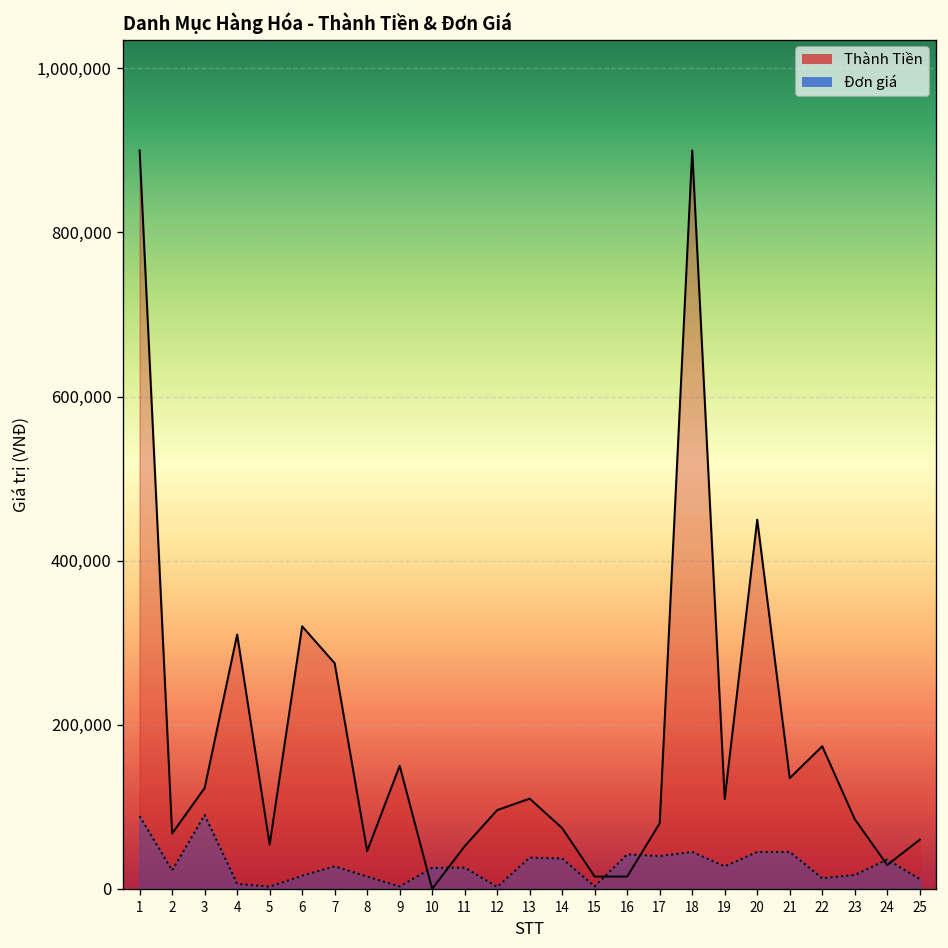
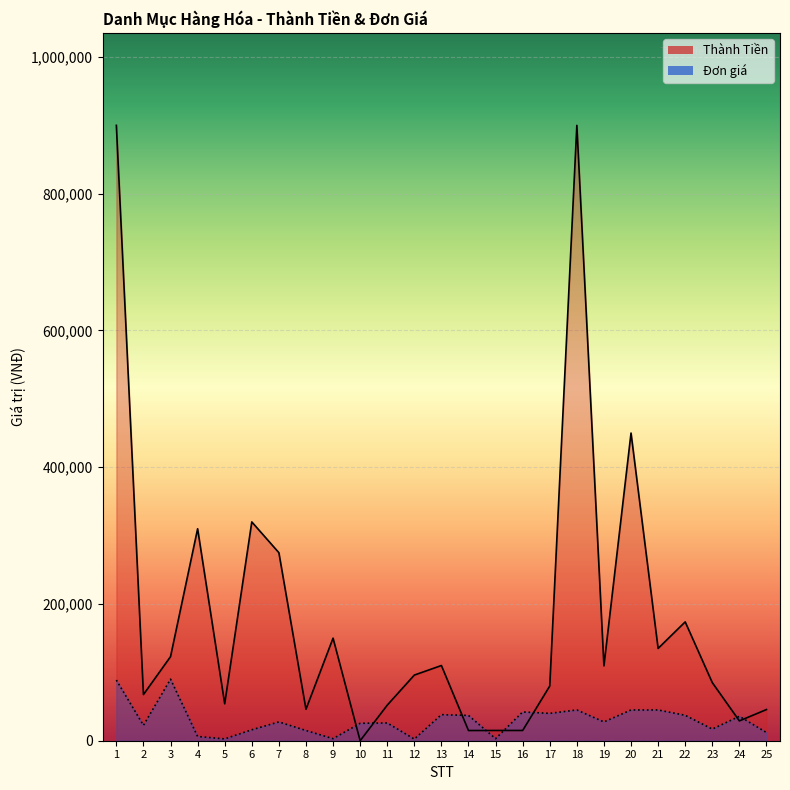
  {
    "Thành Tiền": {
      "1": "900,000",
      "2": "70,000",
      "3": "120,000",
      "4": "310,000",
      "5": "50,000",
      "6": "320,000",
      "7": "280,000",
      "8": "50,000",
      "9": "150,000",
      "10": "0",
      "11": "50,000",
      "12": "100,000",
      "13": "110,000",
-     "14": "70,000",
+     "14": "10,000",
      "15": "20,000",
      "16": "20,000",
      "17": "80,000",
      "18": "900,000",
      "19": "110,000",
      "20": "450,000",
      "21": "140,000",
      "22": "170,000",
      "23": "90,000",
      "24": "30,000",
-     "25": "60,000"
+     "25": "50,000"
    },
    "Đơn giá": {
      "1": "90,000",
      "2": "20,000",
      "3": "90,000",
      "4": "10,000",
      "5": "0",
      "6": "20,000",
      "7": "30,000",
      "8": "10,000",
      "9": "0",
      "10": "30,000",
      "11": "30,000",
      "12": "0",
      "13": "40,000",
      "14": "40,000",
      "15": "0",
      "16": "40,000",
      "17": "40,000",
      "18": "50,000",
      "19": "30,000",
      "20": "50,000",
      "21": "50,000",
-     "22": "10,000",
+     "22": "40,000",
      "23": "20,000",
      "24": "40,000",
      "25": "10,000"
    }
  }
